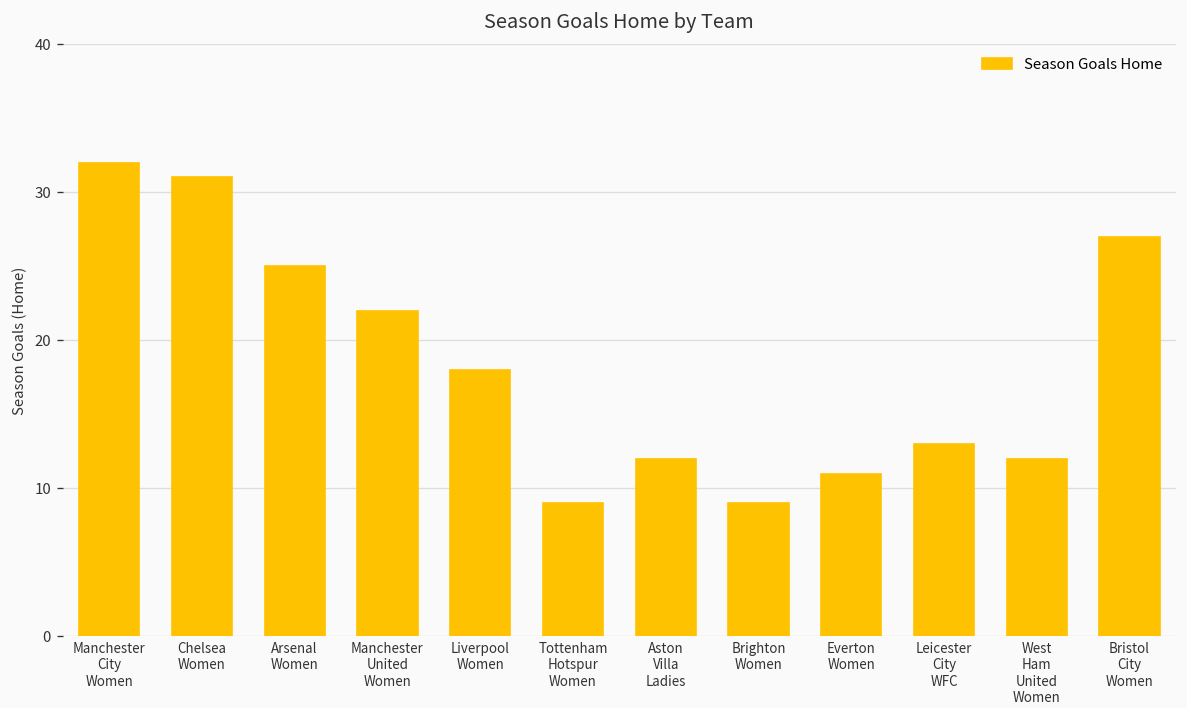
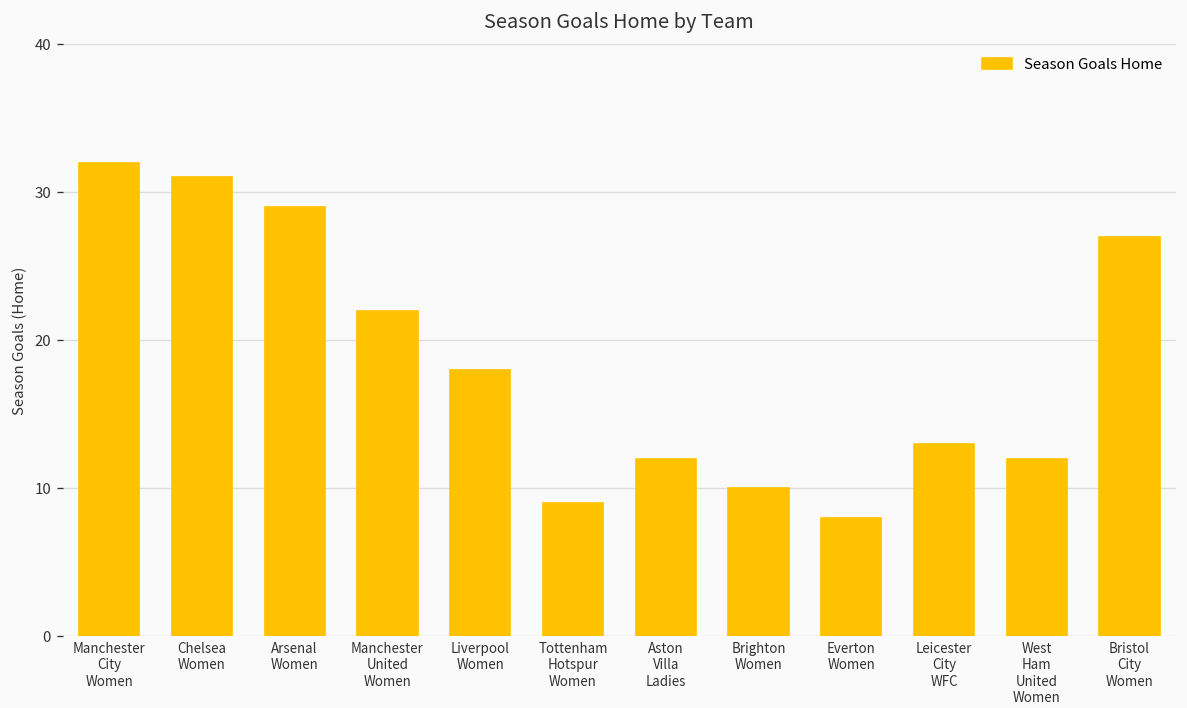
  {
    "Manchester City Women": 32,
    "Chelsea Women": 31,
-   "Arsenal Women": 25,
+   "Arsenal Women": 29,
    "Manchester United Women": 22,
    "Liverpool Women": 18,
    "Tottenham Hotspur Women": 9,
    "Aston Villa Ladies": 12,
-   "Brighton Women": 9,
-   "Everton Women": 11,
+   "Brighton Women": 10,
+   "Everton Women": 8,
    "Leicester City WFC": 13,
    "West Ham United Women": 12,
    "Bristol City Women": 27
  }
